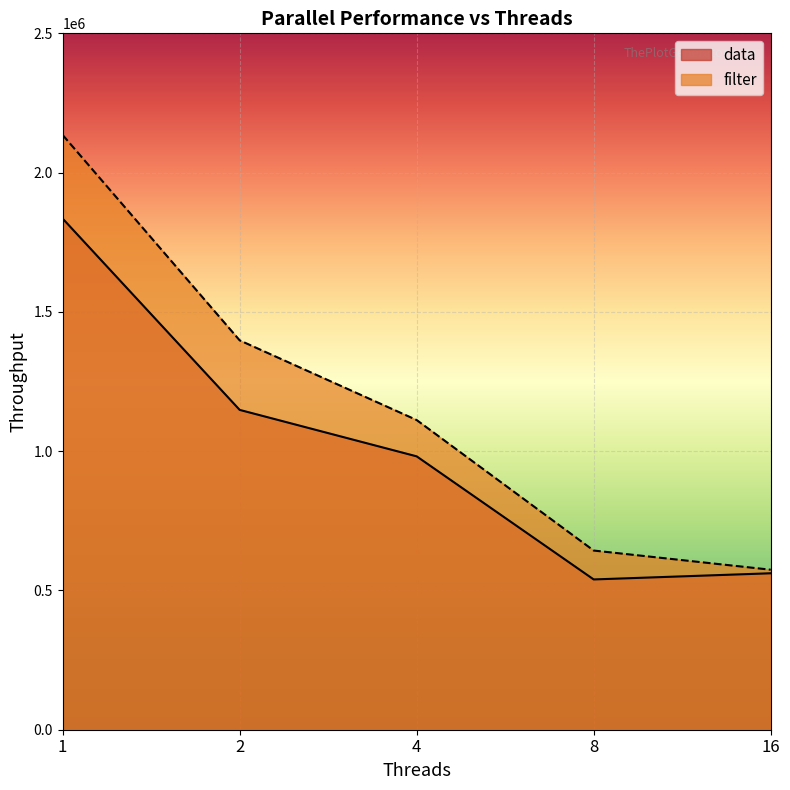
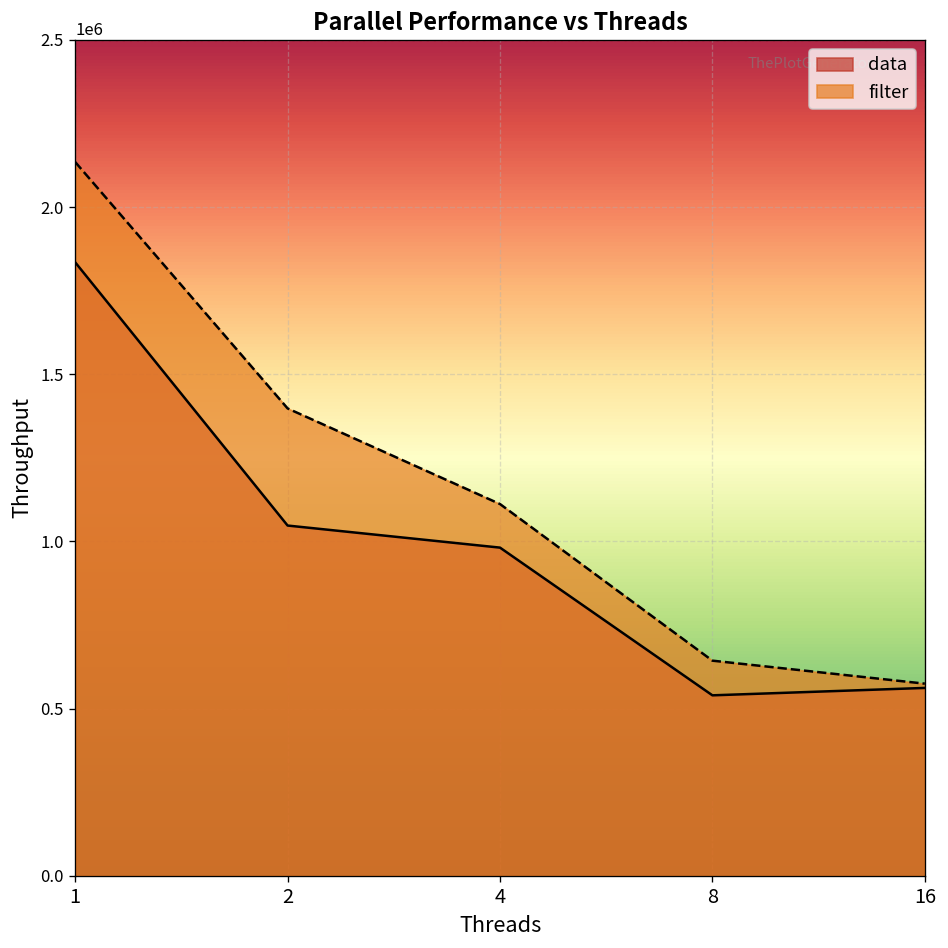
  {
    "data": {
      "1": 1830000,
-     "2": 1150000,
+     "2": 1050000,
      "4": 980000,
      "8": 540000,
      "16": 560000
    },
    "filter": {
      "1": 2140000,
      "2": 1400000,
      "4": 1110000,
      "8": 640000,
      "16": 570000
    }
  }
